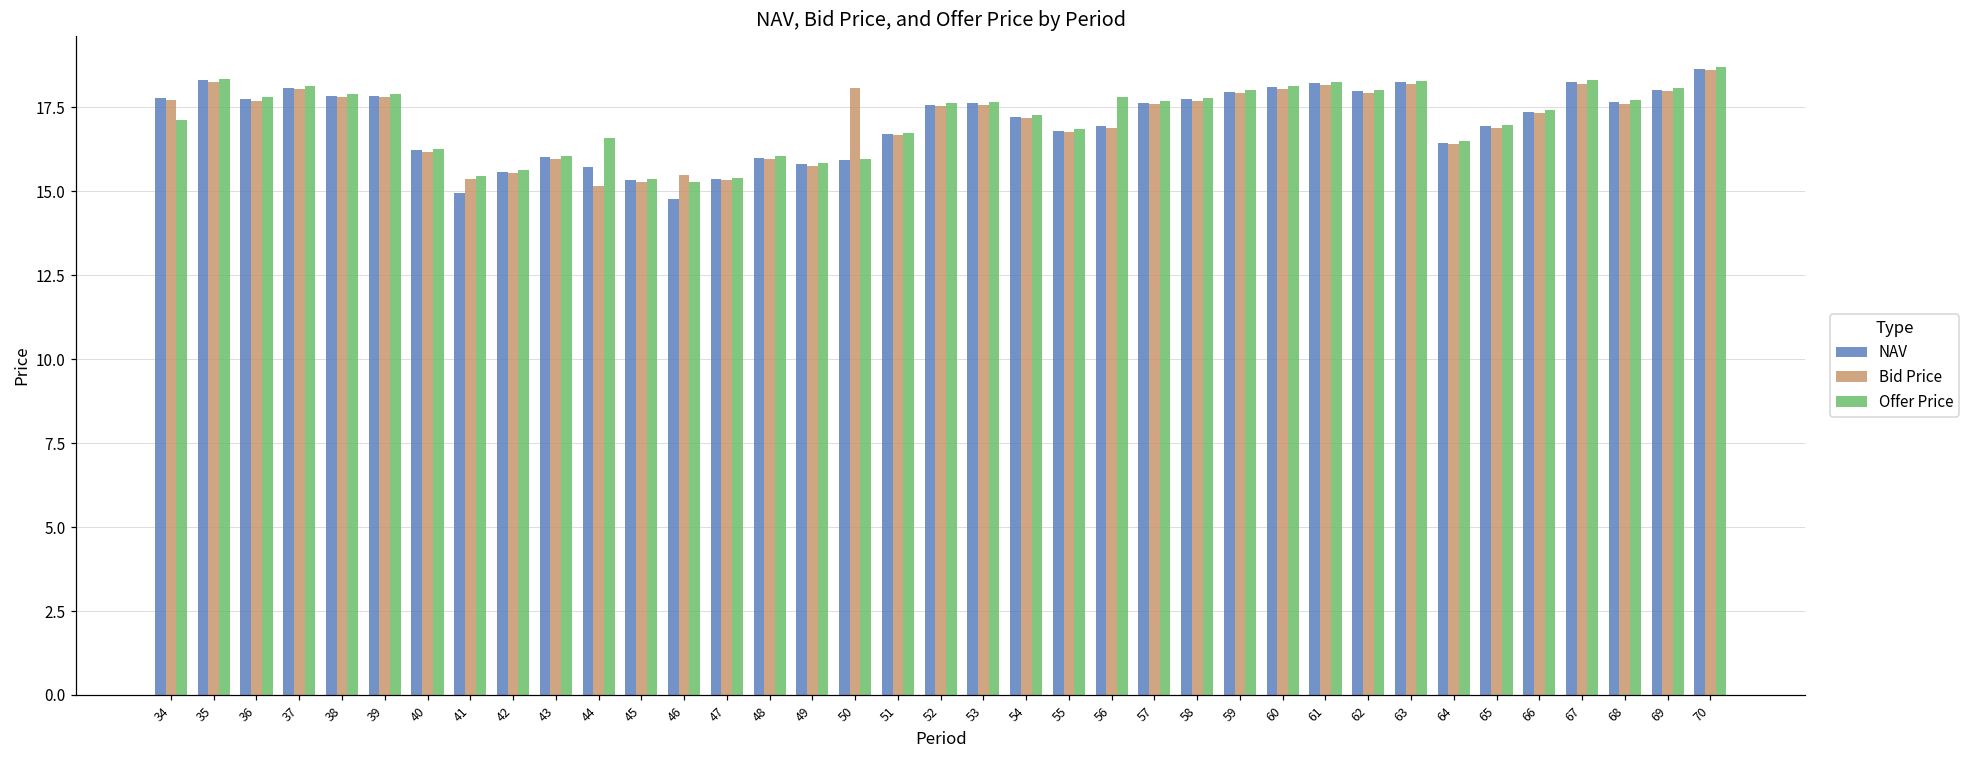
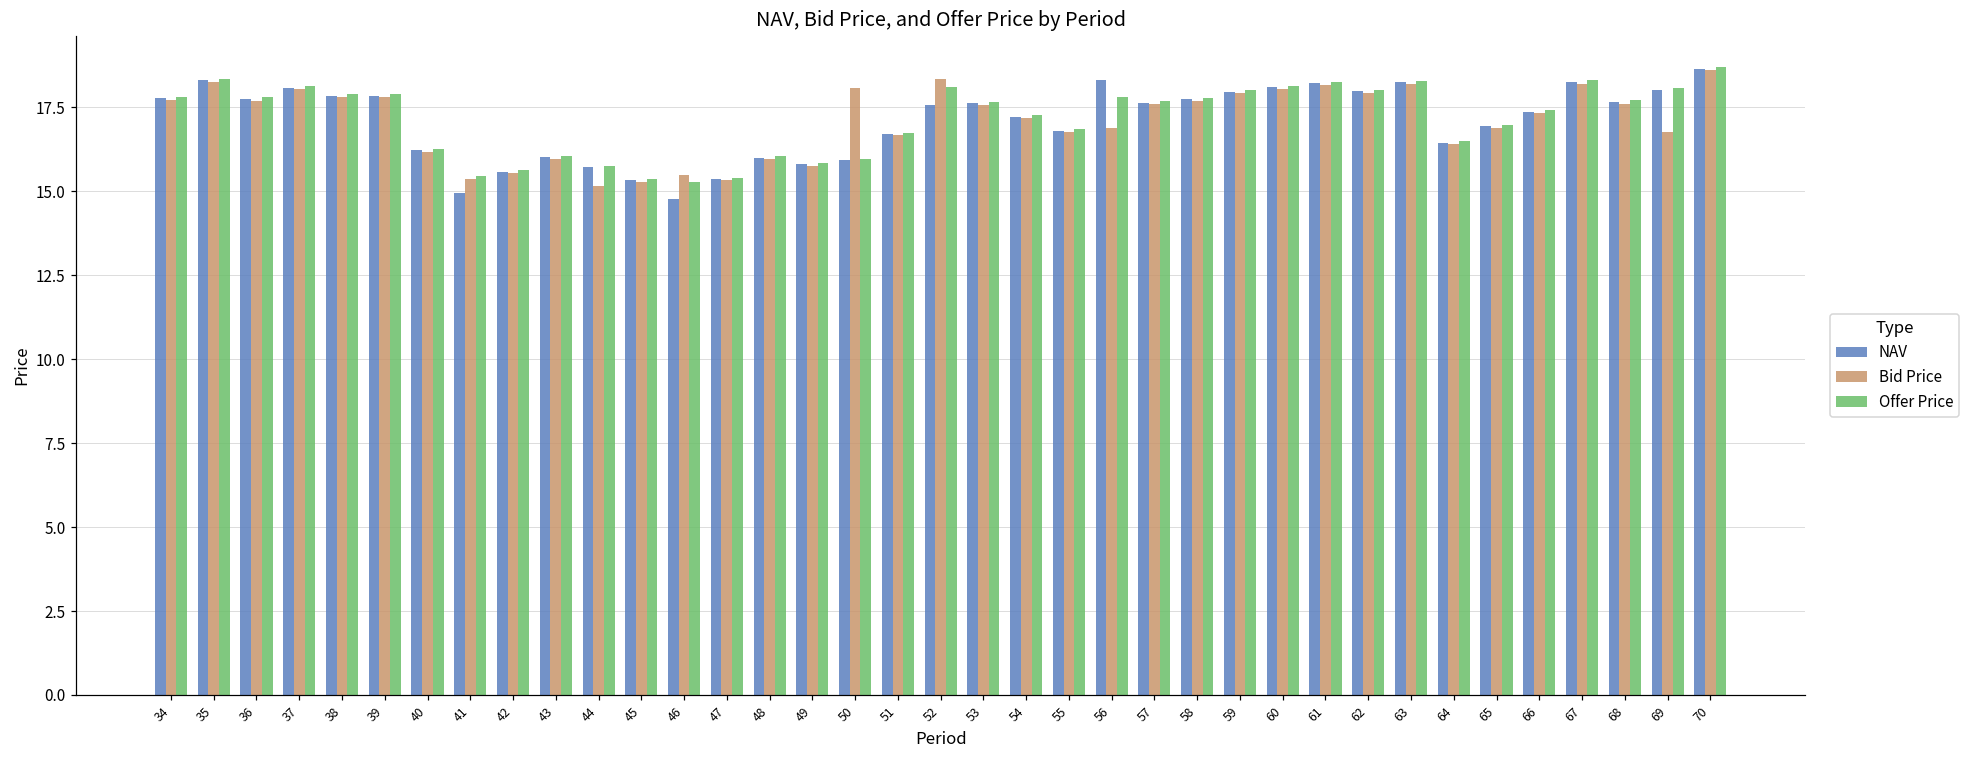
  {
    "NAV": {
      "34": 17.8,
      "35": 18.3,
      "36": 17.7,
      "37": 18.1,
      "38": 17.8,
      "39": 17.8,
      "40": 16.2,
      "41": 15.0,
      "42": 15.6,
      "43": 16.0,
      "44": 15.7,
      "45": 15.3,
      "46": 14.8,
      "47": 15.4,
      "48": 16.0,
      "49": 15.8,
      "50": 15.9,
      "51": 16.7,
      "52": 17.6,
      "53": 17.6,
      "54": 17.2,
      "55": 16.8,
-     "56": 16.9,
+     "56": 18.3,
      "57": 17.6,
      "58": 17.7,
      "59": 18.0,
      "60": 18.1,
      "61": 18.2,
      "62": 18.0,
      "63": 18.2,
      "64": 16.4,
      "65": 16.9,
      "66": 17.4,
      "67": 18.2,
      "68": 17.7,
      "69": 18.0,
      "70": 18.6
    },
    "Bid Price": {
      "34": 17.7,
      "35": 18.3,
      "36": 17.7,
      "37": 18.0,
      "38": 17.8,
      "39": 17.8,
      "40": 16.2,
      "41": 15.4,
      "42": 15.5,
      "43": 16.0,
      "44": 15.1,
      "45": 15.3,
      "46": 15.5,
      "47": 15.3,
      "48": 16.0,
      "49": 15.8,
      "50": 18.1,
      "51": 16.7,
-     "52": 17.5,
+     "52": 18.3,
      "53": 17.6,
      "54": 17.2,
      "55": 16.8,
      "56": 16.9,
      "57": 17.6,
      "58": 17.7,
      "59": 17.9,
      "60": 18.0,
      "61": 18.2,
      "62": 17.9,
      "63": 18.2,
      "64": 16.4,
      "65": 16.9,
      "66": 17.3,
      "67": 18.2,
      "68": 17.6,
-     "69": 18.0,
+     "69": 16.8,
      "70": 18.6
    },
    "Offer Price": {
-     "34": 17.1,
+     "34": 17.8,
      "35": 18.4,
      "36": 17.8,
      "37": 18.1,
      "38": 17.9,
      "39": 17.9,
      "40": 16.3,
      "41": 15.5,
      "42": 15.6,
      "43": 16.1,
-     "44": 16.6,
+     "44": 15.8,
      "45": 15.4,
      "46": 15.3,
      "47": 15.4,
      "48": 16.0,
      "49": 15.8,
      "50": 16.0,
      "51": 16.7,
-     "52": 17.6,
+     "52": 18.1,
      "53": 17.7,
      "54": 17.3,
      "55": 16.8,
      "56": 17.8,
      "57": 17.7,
      "58": 17.8,
      "59": 18.0,
      "60": 18.1,
      "61": 18.3,
      "62": 18.0,
      "63": 18.3,
      "64": 16.5,
      "65": 17.0,
      "66": 17.4,
      "67": 18.3,
      "68": 17.7,
      "69": 18.1,
      "70": 18.7
    }
  }
